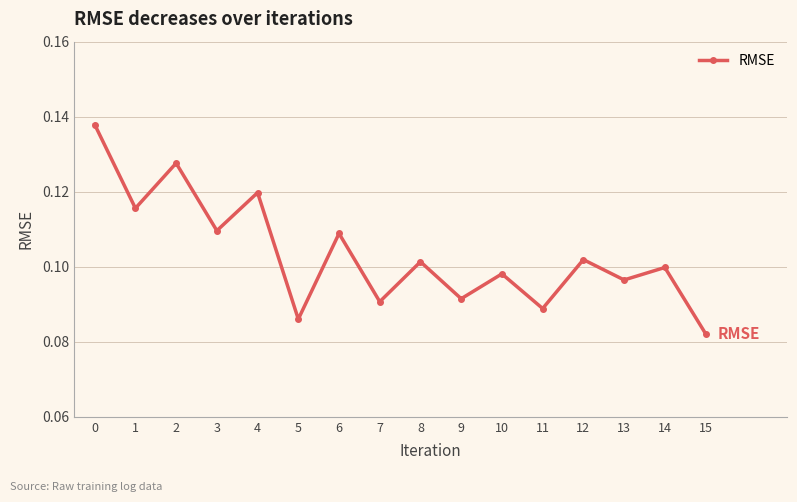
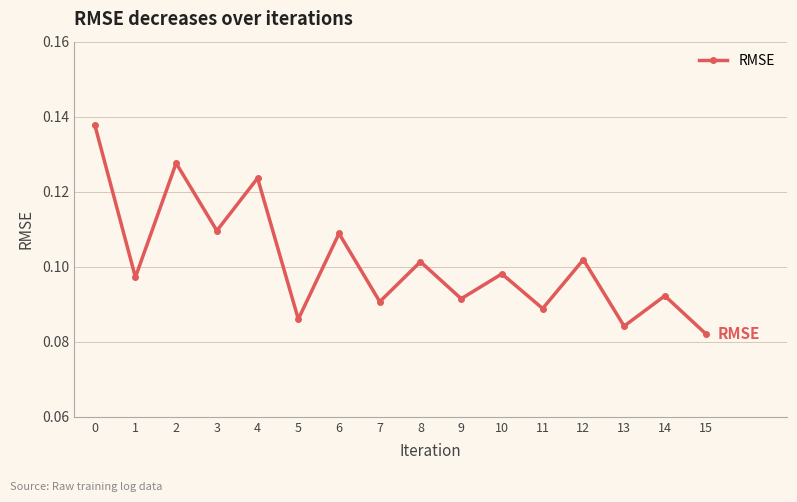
  {
    "0": 0.138,
-   "1": 0.116,
+   "1": 0.097,
    "2": 0.128,
    "3": 0.110,
-   "4": 0.120,
+   "4": 0.124,
    "5": 0.086,
    "6": 0.109,
    "7": 0.091,
    "8": 0.101,
    "9": 0.091,
    "10": 0.098,
    "11": 0.089,
    "12": 0.102,
-   "13": 0.096,
-   "14": 0.100,
+   "13": 0.084,
+   "14": 0.092,
    "15": 0.082
  }
